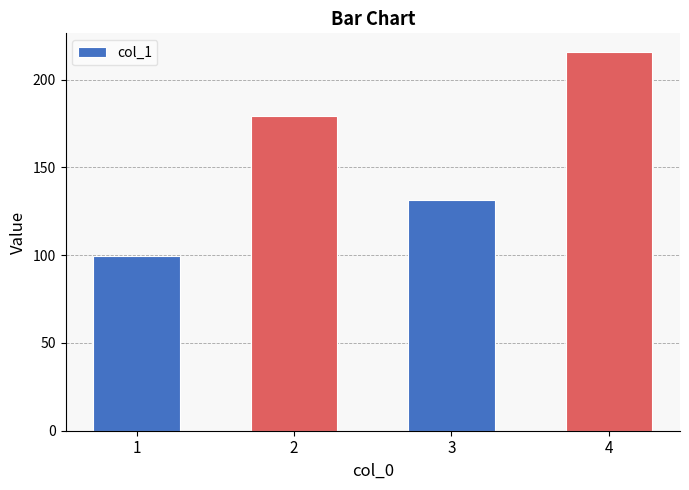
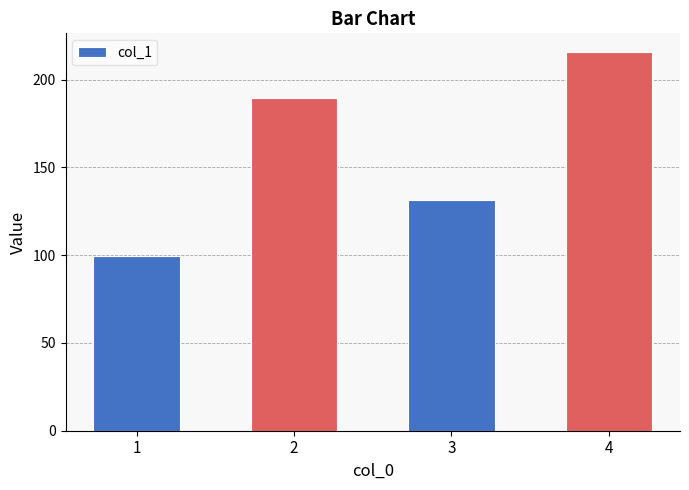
  {
    "1": 100,
-   "2": 179,
+   "2": 190,
    "3": 131,
    "4": 216
  }
